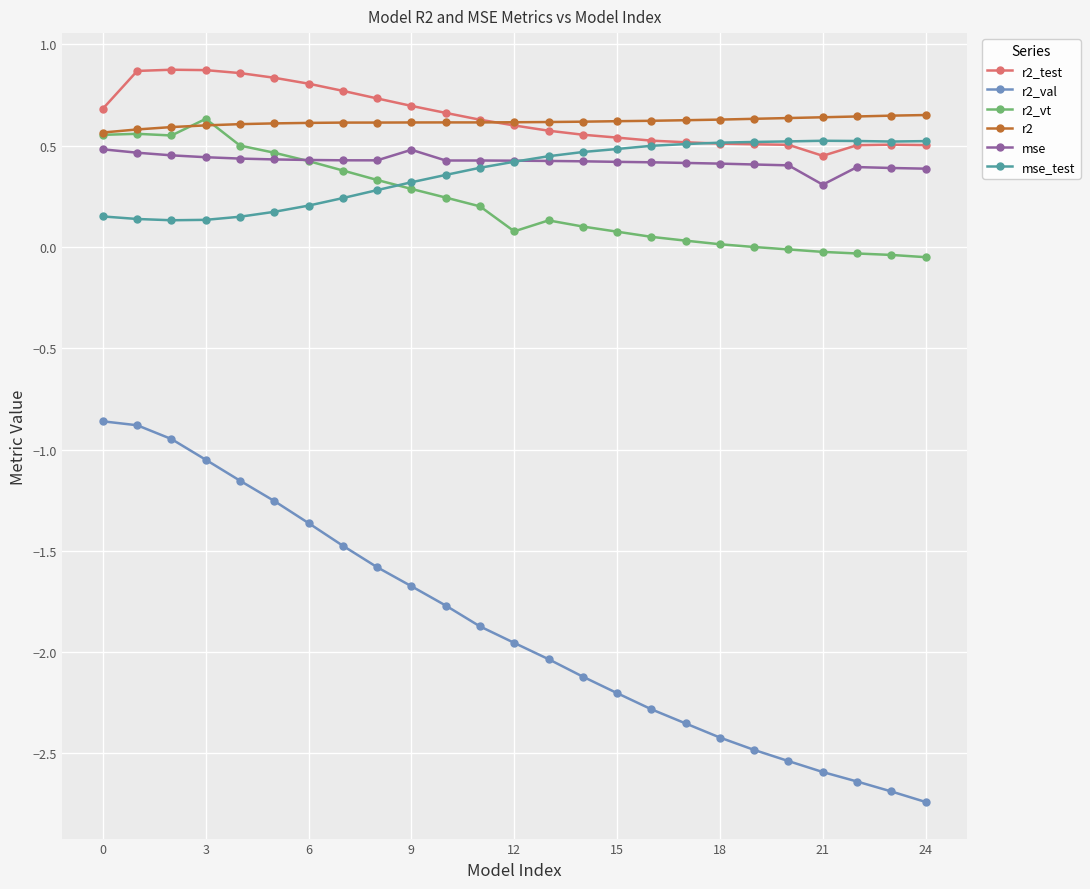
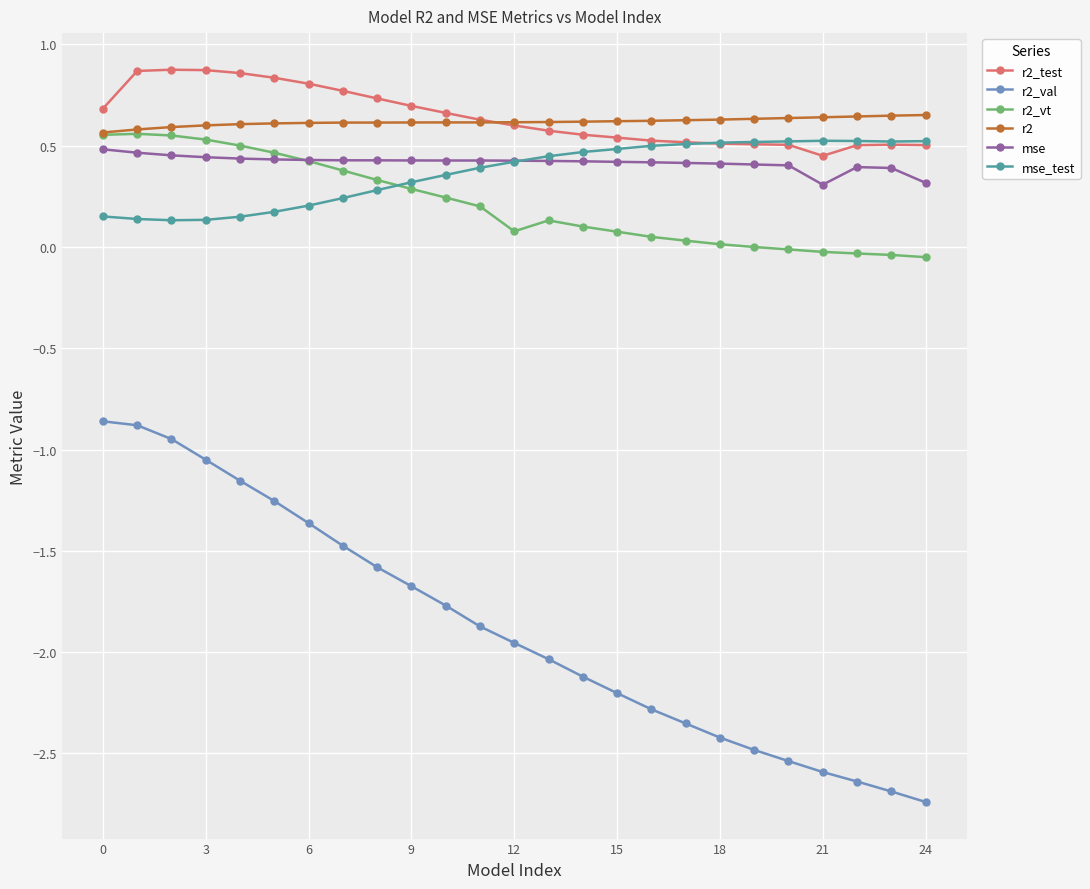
  {
    "r2_test": {
      "0": 0.68,
      "3": 0.87,
      "6": 0.81,
      "9": 0.70,
      "12": 0.60,
      "15": 0.54,
      "21": 0.45,
      "24": 0.50
    },
    "r2_vt": {
-     "3": 0.63,
+     "3": 0.53,
      "9": 0.29,
      "12": 0.08,
      "15": 0.08,
      "18": 0.01,
      "21": -0.02,
      "24": -0.05
    },
    "r2": {
      "3": 0.60,
      "6": 0.61,
      "9": 0.61,
      "12": 0.62,
      "15": 0.62,
      "18": 0.63,
      "21": 0.64,
      "24": 0.65
    },
    "mse": {
      "0": 0.48,
      "3": 0.44,
-     "9": 0.48,
+     "9": 0.43,
      "15": 0.42,
      "18": 0.41,
      "21": 0.31,
-     "24": 0.39
+     "24": 0.32
    }
  }
